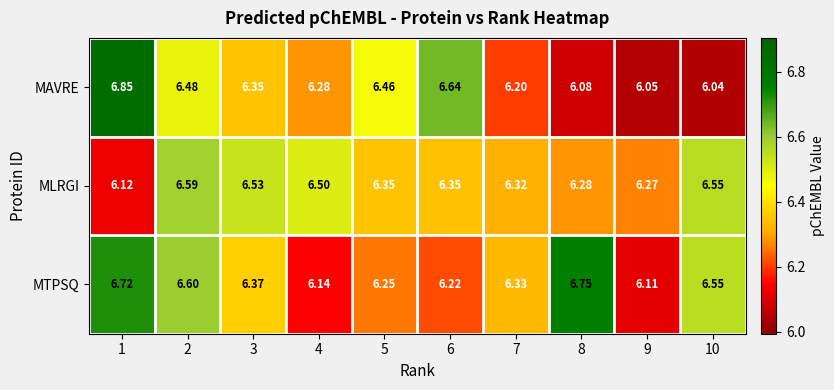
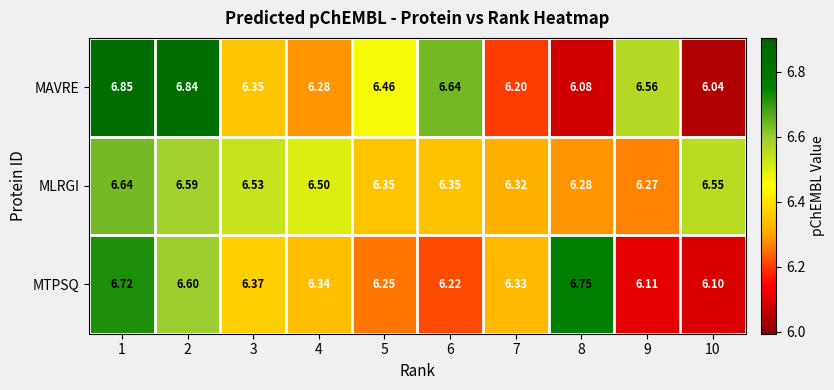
  {
    "MAVRE": {
      "1": 6.85,
-     "2": 6.48,
+     "2": 6.84,
      "3": 6.35,
      "4": 6.28,
      "5": 6.46,
      "6": 6.64,
      "7": 6.20,
      "8": 6.08,
-     "9": 6.05,
+     "9": 6.56,
      "10": 6.04
    },
    "MLRGI": {
-     "1": 6.12,
+     "1": 6.64,
      "2": 6.59,
      "3": 6.53,
      "4": 6.50,
      "5": 6.35,
      "6": 6.35,
      "7": 6.32,
      "8": 6.28,
      "9": 6.27,
      "10": 6.55
    },
    "MTPSQ": {
      "1": 6.72,
      "2": 6.60,
      "3": 6.37,
-     "4": 6.14,
+     "4": 6.34,
      "5": 6.25,
      "6": 6.22,
      "7": 6.33,
      "8": 6.75,
      "9": 6.11,
-     "10": 6.55
+     "10": 6.10
    }
  }
